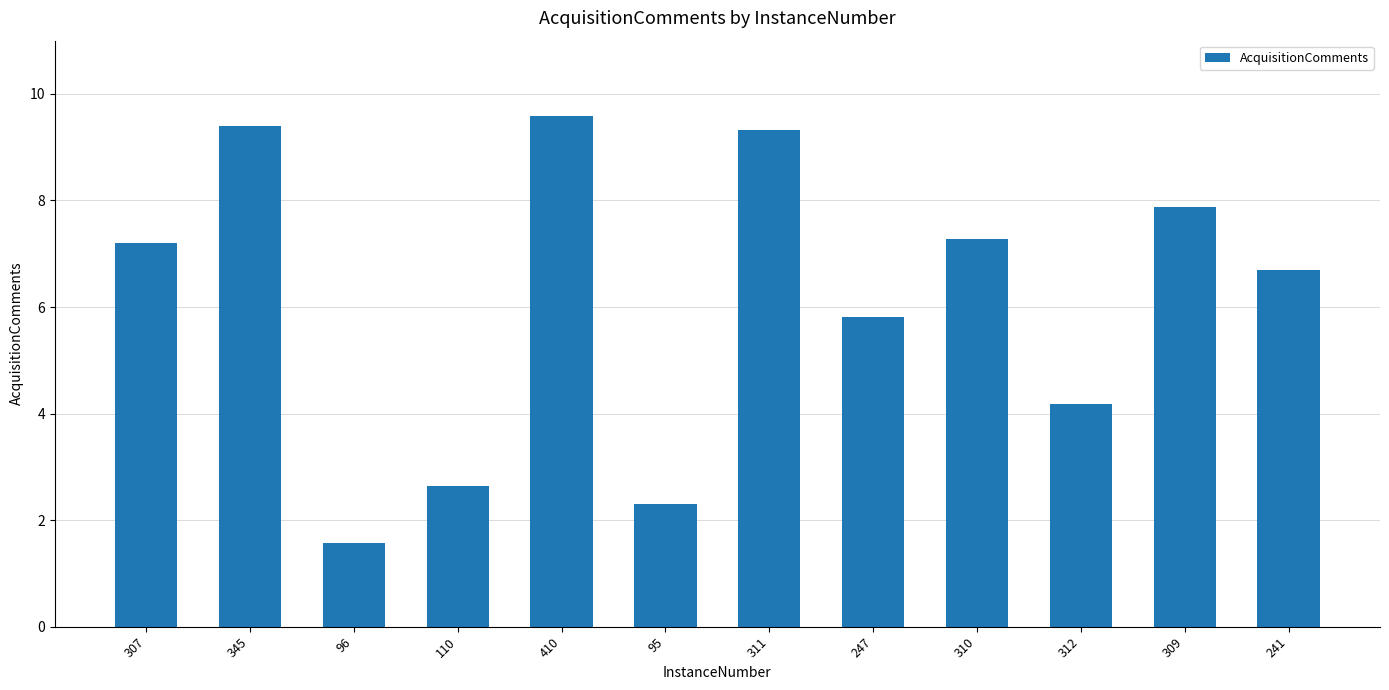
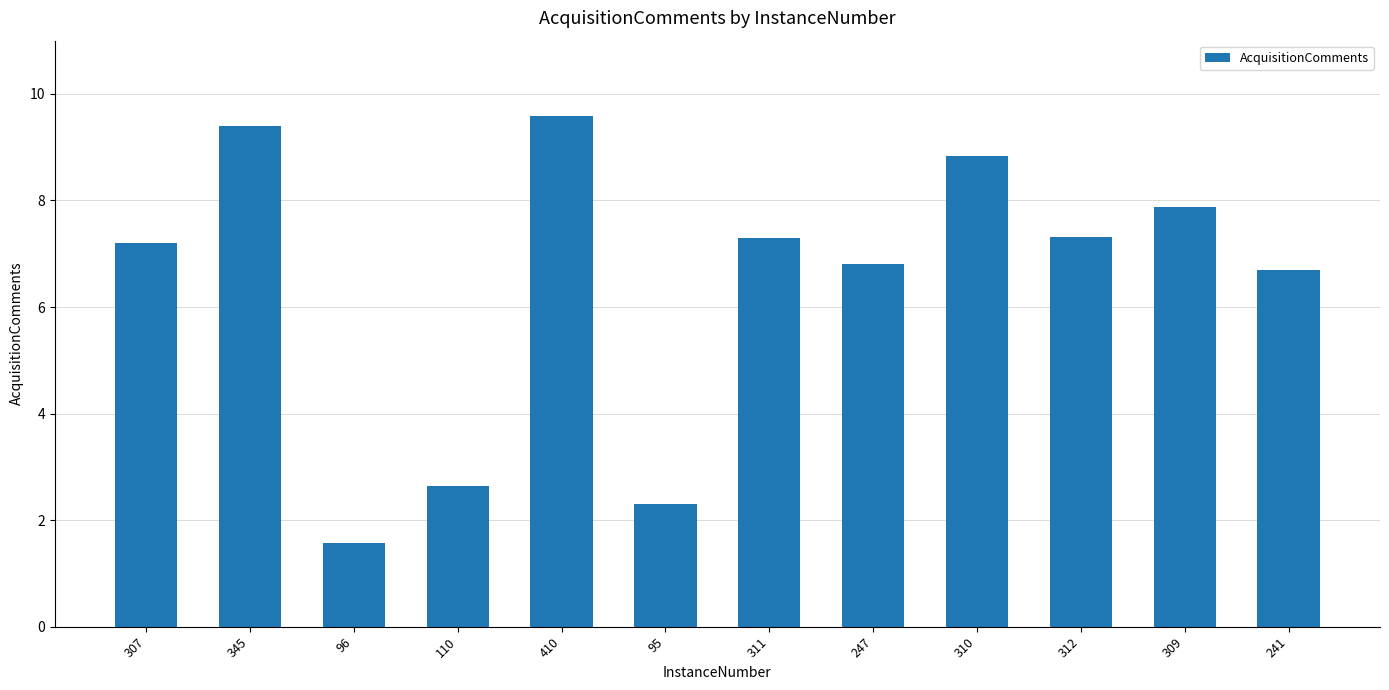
  {
    "307": 7.2,
    "345": 9.4,
    "96": 1.6,
    "110": 2.6,
    "410": 9.6,
    "95": 2.3,
-   "311": 9.3,
-   "247": 5.8,
-   "310": 7.3,
-   "312": 4.2,
+   "311": 7.3,
+   "247": 6.8,
+   "310": 8.8,
+   "312": 7.3,
    "309": 7.9,
    "241": 6.7
  }
